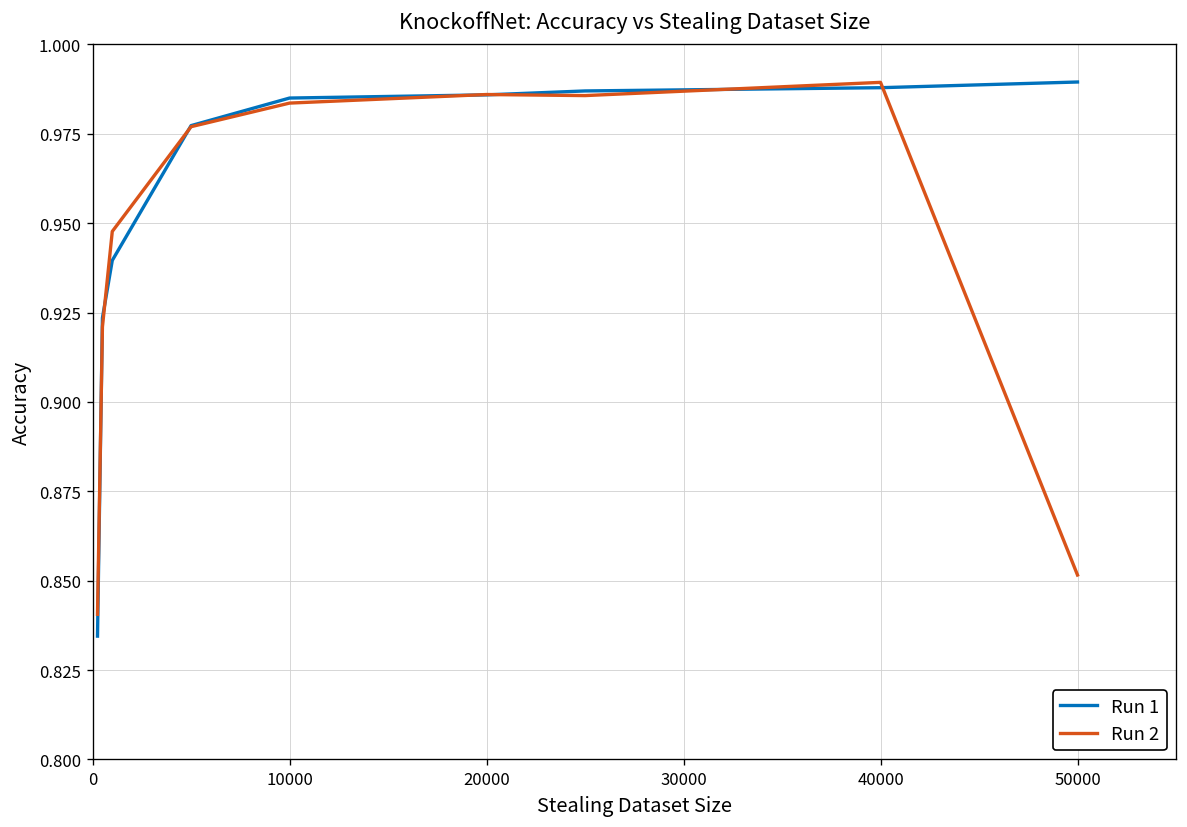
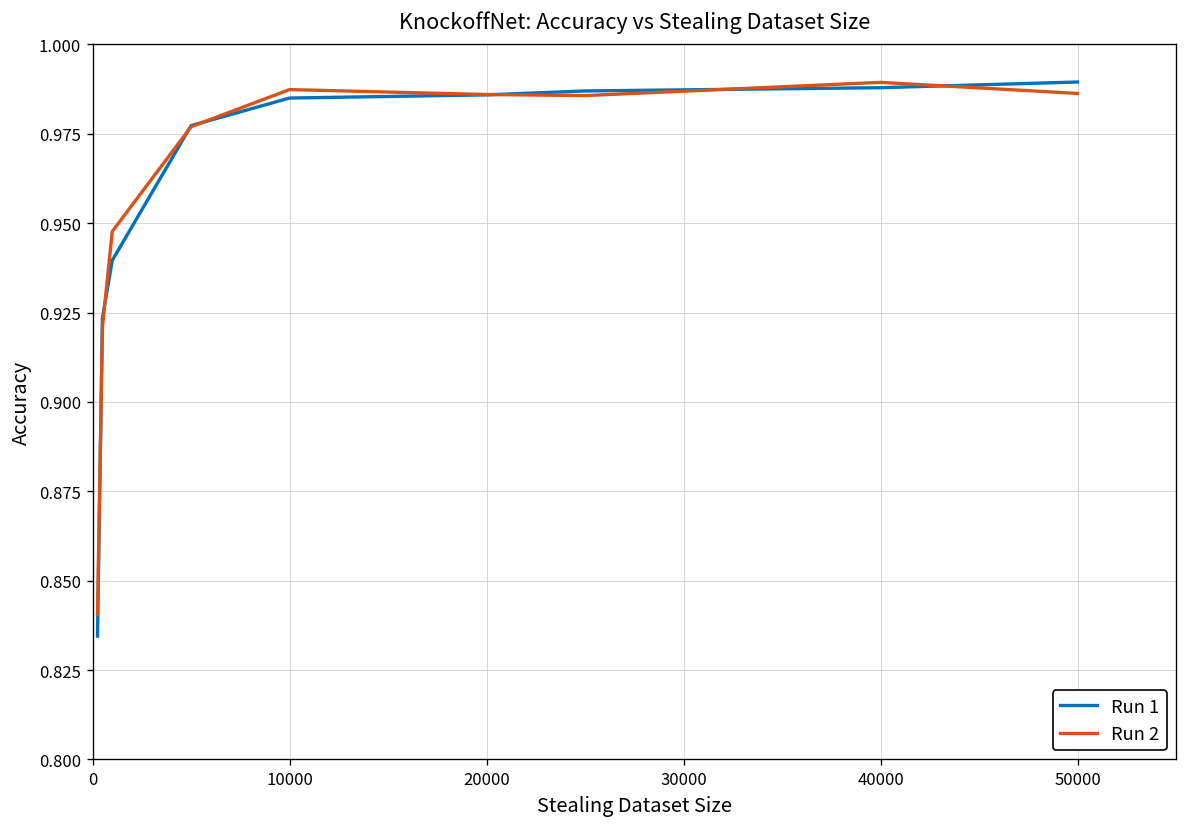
  {
    "Run 1": {
      "10000": 0.985,
      "40000": 0.988,
      "50000": 0.989
    },
    "Run 2": {
-     "10000": 0.984,
+     "10000": 0.987,
      "40000": 0.989,
-     "50000": 0.852
+     "50000": 0.986
    }
  }
